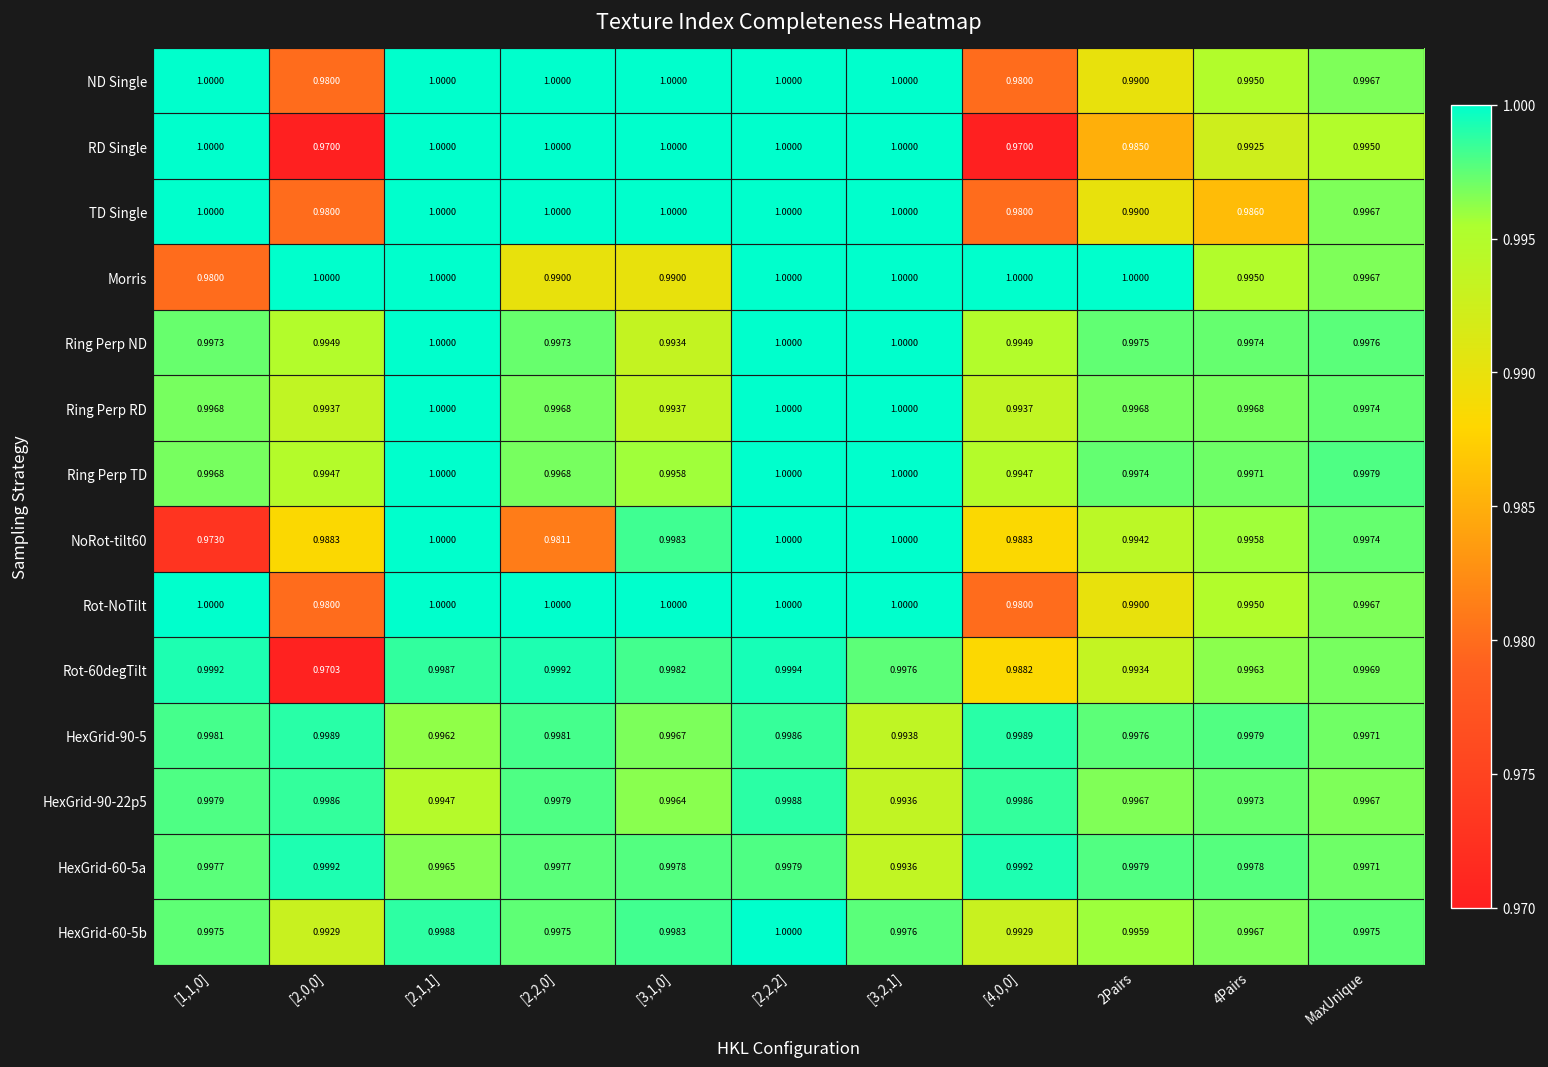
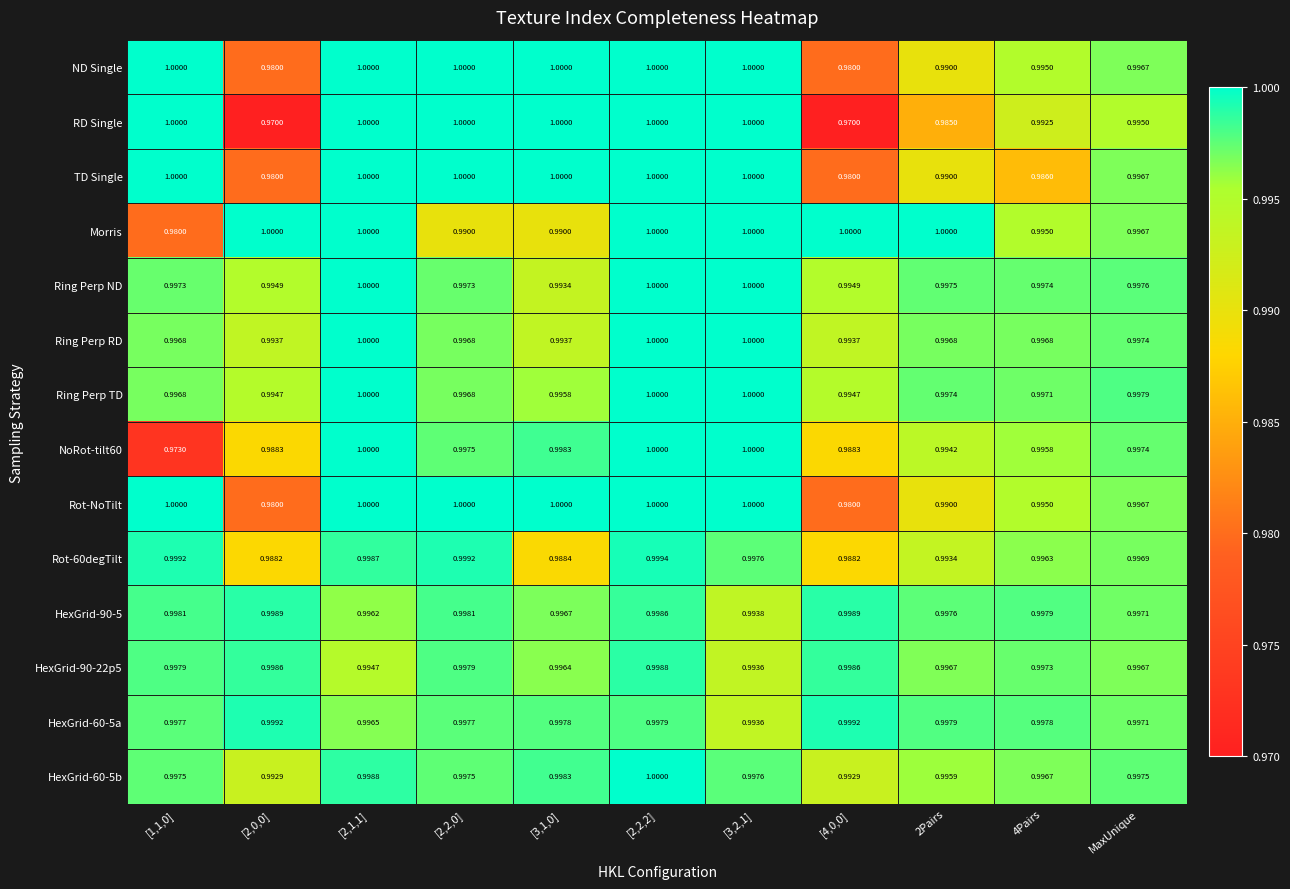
  {
    "ND Single": {
      "[1,1,0]": 1.0000,
      "[2,0,0]": 0.9800,
      "[2,1,1]": 1.0000,
      "[2,2,0]": 1.0000,
      "[3,1,0]": 1.0000,
      "[2,2,2]": 1.0000,
      "[3,2,1]": 1.0000,
      "[4,0,0]": 0.9800,
      "2Pairs": 0.9900,
      "4Pairs": 0.9950,
      "MaxUnique": 0.9967
    },
    "RD Single": {
      "[1,1,0]": 1.0000,
      "[2,0,0]": 0.9700,
      "[2,1,1]": 1.0000,
      "[2,2,0]": 1.0000,
      "[3,1,0]": 1.0000,
      "[2,2,2]": 1.0000,
      "[3,2,1]": 1.0000,
      "[4,0,0]": 0.9700,
      "2Pairs": 0.9850,
      "4Pairs": 0.9925,
      "MaxUnique": 0.9950
    },
    "TD Single": {
      "[1,1,0]": 1.0000,
      "[2,0,0]": 0.9800,
      "[2,1,1]": 1.0000,
      "[2,2,0]": 1.0000,
      "[3,1,0]": 1.0000,
      "[2,2,2]": 1.0000,
      "[3,2,1]": 1.0000,
      "[4,0,0]": 0.9800,
      "2Pairs": 0.9900,
      "4Pairs": 0.9860,
      "MaxUnique": 0.9967
    },
    "Morris": {
      "[1,1,0]": 0.9800,
      "[2,0,0]": 1.0000,
      "[2,1,1]": 1.0000,
      "[2,2,0]": 0.9900,
      "[3,1,0]": 0.9900,
      "[2,2,2]": 1.0000,
      "[3,2,1]": 1.0000,
      "[4,0,0]": 1.0000,
      "2Pairs": 1.0000,
      "4Pairs": 0.9950,
      "MaxUnique": 0.9967
    },
    "Ring Perp ND": {
      "[1,1,0]": 0.9973,
      "[2,0,0]": 0.9949,
      "[2,1,1]": 1.0000,
      "[2,2,0]": 0.9973,
      "[3,1,0]": 0.9934,
      "[2,2,2]": 1.0000,
      "[3,2,1]": 1.0000,
      "[4,0,0]": 0.9949,
      "2Pairs": 0.9975,
      "4Pairs": 0.9974,
      "MaxUnique": 0.9976
    },
    "Ring Perp RD": {
      "[1,1,0]": 0.9968,
      "[2,0,0]": 0.9937,
      "[2,1,1]": 1.0000,
      "[2,2,0]": 0.9968,
      "[3,1,0]": 0.9937,
      "[2,2,2]": 1.0000,
      "[3,2,1]": 1.0000,
      "[4,0,0]": 0.9937,
      "2Pairs": 0.9968,
      "4Pairs": 0.9968,
      "MaxUnique": 0.9974
    },
    "Ring Perp TD": {
      "[1,1,0]": 0.9968,
      "[2,0,0]": 0.9947,
      "[2,1,1]": 1.0000,
      "[2,2,0]": 0.9968,
      "[3,1,0]": 0.9958,
      "[2,2,2]": 1.0000,
      "[3,2,1]": 1.0000,
      "[4,0,0]": 0.9947,
      "2Pairs": 0.9974,
      "4Pairs": 0.9971,
      "MaxUnique": 0.9979
    },
    "NoRot-tilt60": {
      "[1,1,0]": 0.9730,
      "[2,0,0]": 0.9883,
      "[2,1,1]": 1.0000,
-     "[2,2,0]": 0.9811,
+     "[2,2,0]": 0.9975,
      "[3,1,0]": 0.9983,
      "[2,2,2]": 1.0000,
      "[3,2,1]": 1.0000,
      "[4,0,0]": 0.9883,
      "2Pairs": 0.9942,
      "4Pairs": 0.9958,
      "MaxUnique": 0.9974
    },
    "Rot-NoTilt": {
      "[1,1,0]": 1.0000,
      "[2,0,0]": 0.9800,
      "[2,1,1]": 1.0000,
      "[2,2,0]": 1.0000,
      "[3,1,0]": 1.0000,
      "[2,2,2]": 1.0000,
      "[3,2,1]": 1.0000,
      "[4,0,0]": 0.9800,
      "2Pairs": 0.9900,
      "4Pairs": 0.9950,
      "MaxUnique": 0.9967
    },
    "Rot-60degTilt": {
      "[1,1,0]": 0.9992,
-     "[2,0,0]": 0.9703,
+     "[2,0,0]": 0.9882,
      "[2,1,1]": 0.9987,
      "[2,2,0]": 0.9992,
-     "[3,1,0]": 0.9982,
+     "[3,1,0]": 0.9884,
      "[2,2,2]": 0.9994,
      "[3,2,1]": 0.9976,
      "[4,0,0]": 0.9882,
      "2Pairs": 0.9934,
      "4Pairs": 0.9963,
      "MaxUnique": 0.9969
    },
    "HexGrid-90-5": {
      "[1,1,0]": 0.9981,
      "[2,0,0]": 0.9989,
      "[2,1,1]": 0.9962,
      "[2,2,0]": 0.9981,
      "[3,1,0]": 0.9967,
      "[2,2,2]": 0.9986,
      "[3,2,1]": 0.9938,
      "[4,0,0]": 0.9989,
      "2Pairs": 0.9976,
      "4Pairs": 0.9979,
      "MaxUnique": 0.9971
    },
    "HexGrid-90-22p5": {
      "[1,1,0]": 0.9979,
      "[2,0,0]": 0.9986,
      "[2,1,1]": 0.9947,
      "[2,2,0]": 0.9979,
      "[3,1,0]": 0.9964,
      "[2,2,2]": 0.9988,
      "[3,2,1]": 0.9936,
      "[4,0,0]": 0.9986,
      "2Pairs": 0.9967,
      "4Pairs": 0.9973,
      "MaxUnique": 0.9967
    },
    "HexGrid-60-5a": {
      "[1,1,0]": 0.9977,
      "[2,0,0]": 0.9992,
      "[2,1,1]": 0.9965,
      "[2,2,0]": 0.9977,
      "[3,1,0]": 0.9978,
      "[2,2,2]": 0.9979,
      "[3,2,1]": 0.9936,
      "[4,0,0]": 0.9992,
      "2Pairs": 0.9979,
      "4Pairs": 0.9978,
      "MaxUnique": 0.9971
    },
    "HexGrid-60-5b": {
      "[1,1,0]": 0.9975,
      "[2,0,0]": 0.9929,
      "[2,1,1]": 0.9988,
      "[2,2,0]": 0.9975,
      "[3,1,0]": 0.9983,
      "[2,2,2]": 1.0000,
      "[3,2,1]": 0.9976,
      "[4,0,0]": 0.9929,
      "2Pairs": 0.9959,
      "4Pairs": 0.9967,
      "MaxUnique": 0.9975
    }
  }
